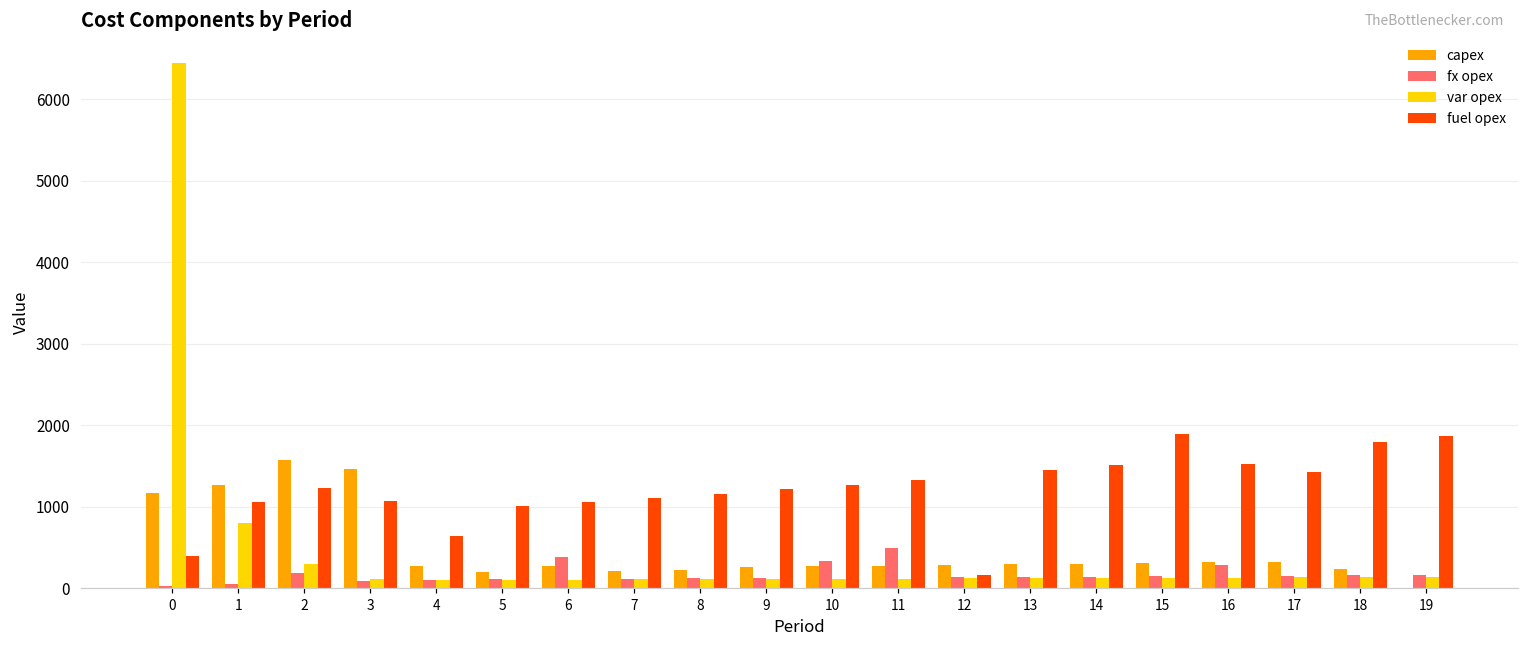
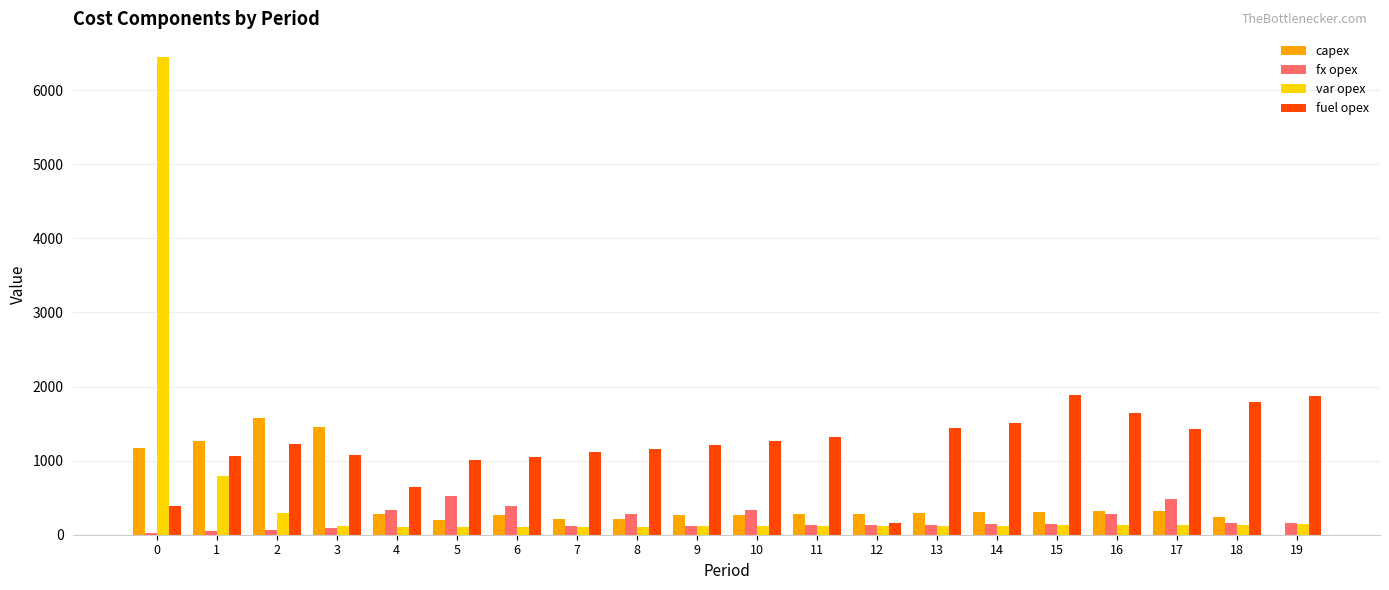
  {
    "fx opex": {
      "1": 0,
-     "2": 200,
+     "2": 100,
      "3": 100,
-     "4": 100,
-     "5": 100,
+     "4": 300,
+     "5": 500,
      "6": 400,
      "7": 100,
-     "8": 100,
+     "8": 300,
      "9": 100,
      "10": 300,
-     "11": 500,
+     "11": 100,
      "12": 100,
      "13": 100,
      "14": 100,
      "15": 100,
      "16": 300,
-     "17": 200,
+     "17": 500,
      "18": 200,
      "19": 200
    },
    "fuel opex": {
      "0": 400,
      "1": 1100,
      "2": 1200,
      "3": 1100,
      "4": 600,
      "5": 1000,
      "6": 1100,
      "7": 1100,
      "8": 1200,
      "9": 1200,
      "10": 1300,
      "11": 1300,
      "12": 200,
      "13": 1400,
      "14": 1500,
      "15": 1900,
-     "16": 1500,
+     "16": 1600,
      "17": 1400,
      "18": 1800,
      "19": 1900
    }
  }
